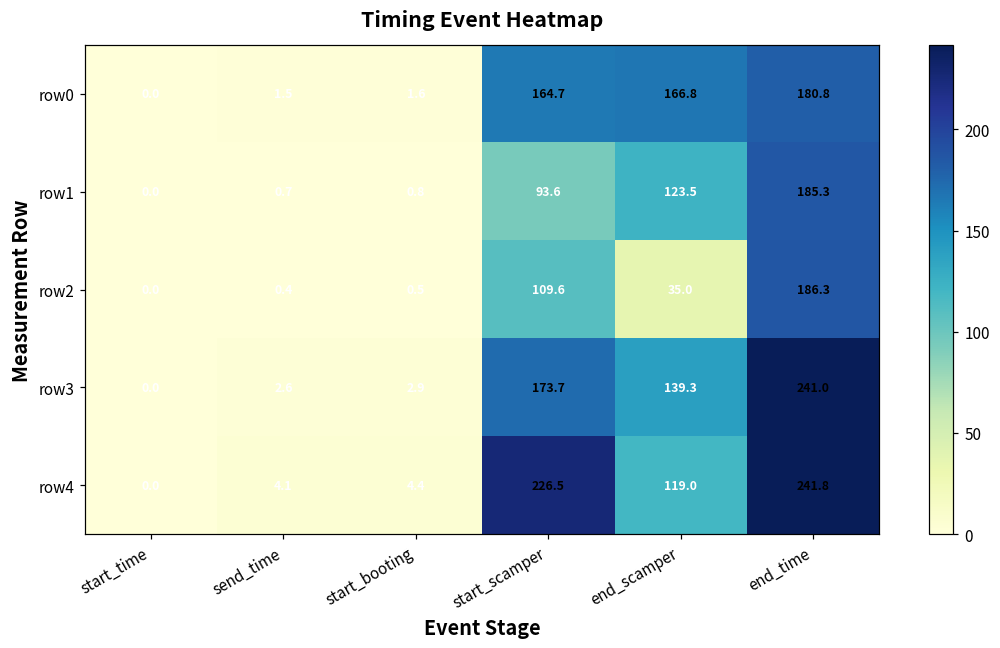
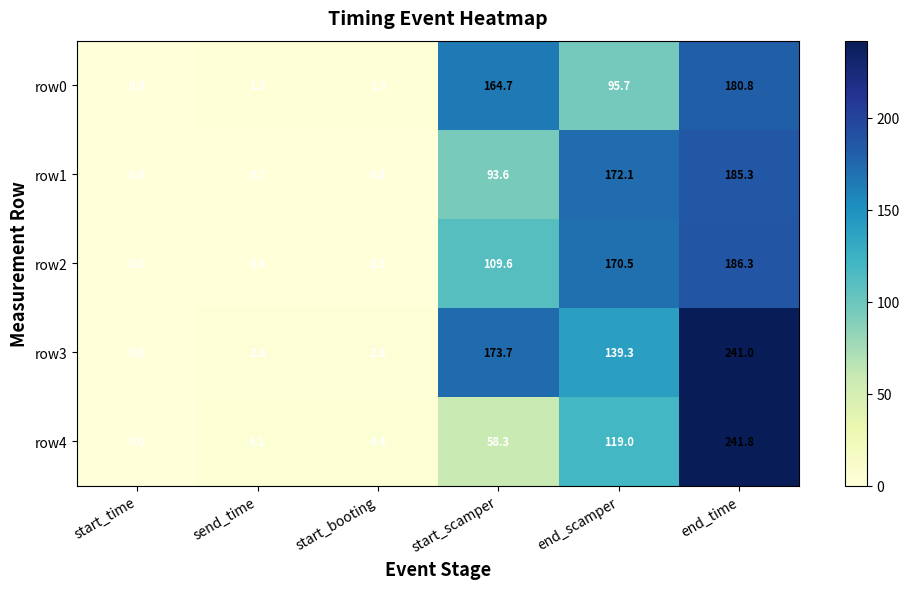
  {
    "row0": {
      "start_scamper": 164.7,
-     "end_scamper": 166.8,
+     "end_scamper": 95.7,
      "end_time": 180.8
    },
    "row1": {
      "start_scamper": 93.6,
-     "end_scamper": 123.5,
+     "end_scamper": 172.1,
      "end_time": 185.3
    },
    "row2": {
      "start_scamper": 109.6,
-     "end_scamper": 35.0,
+     "end_scamper": 170.5,
      "end_time": 186.3
    },
    "row3": {
      "start_scamper": 173.7,
      "end_scamper": 139.3,
      "end_time": 241.0
    },
    "row4": {
-     "start_scamper": 226.5,
+     "start_scamper": 58.3,
      "end_scamper": 119.0,
      "end_time": 241.8
    }
  }
